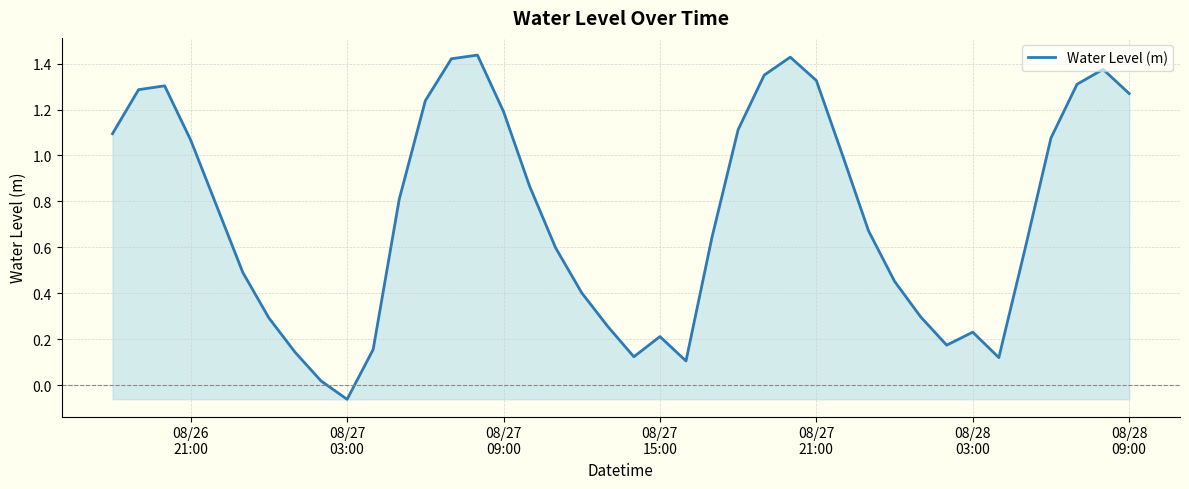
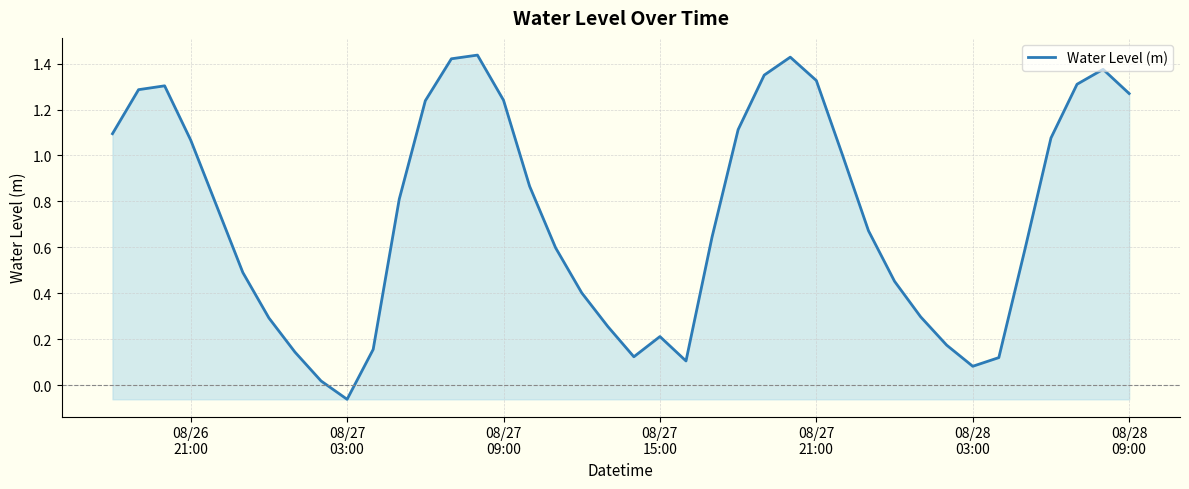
  {
    "08/26 21:00": 1.07,
    "08/27 03:00": -0.06,
-   "08/27 09:00": 1.19,
+   "08/27 09:00": 1.24,
    "08/27 15:00": 0.21,
    "08/27 21:00": 1.33,
-   "08/28 03:00": 0.23,
+   "08/28 03:00": 0.08,
    "08/28 09:00": 1.27
  }
